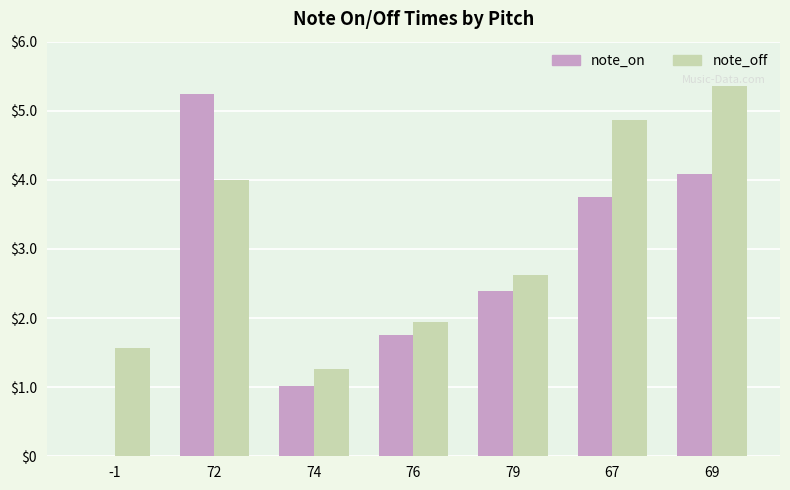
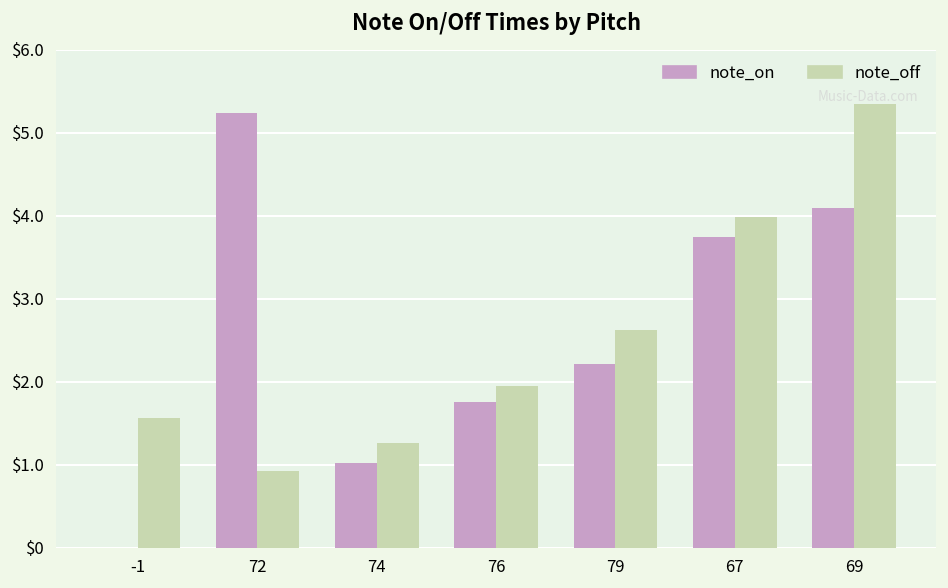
  {
    "note_on": {
      "-1": "$0.0",
      "72": "$5.2",
      "74": "$1.0",
      "76": "$1.8",
-     "79": "$2.4",
+     "79": "$2.2",
      "67": "$3.7",
      "69": "$4.1"
    },
    "note_off": {
      "-1": "$1.6",
-     "72": "$4.0",
+     "72": "$0.9",
      "74": "$1.3",
      "76": "$1.9",
      "79": "$2.6",
-     "67": "$4.9",
+     "67": "$4.0",
      "69": "$5.4"
    }
  }
